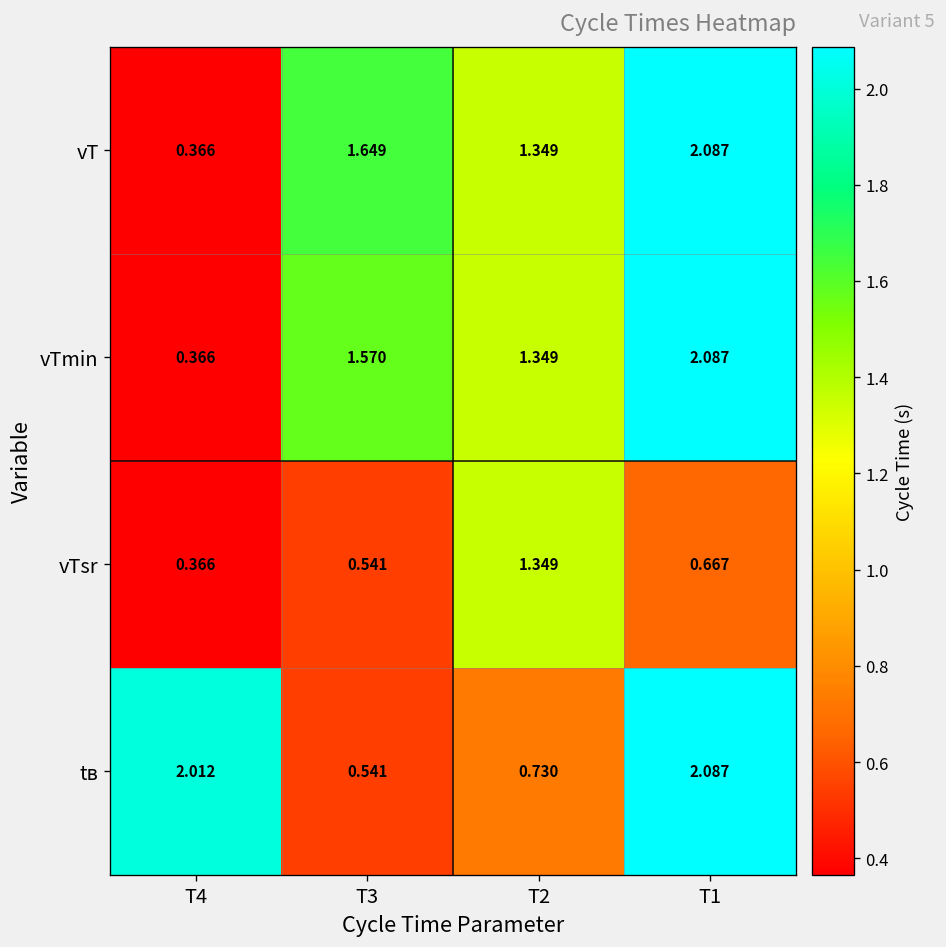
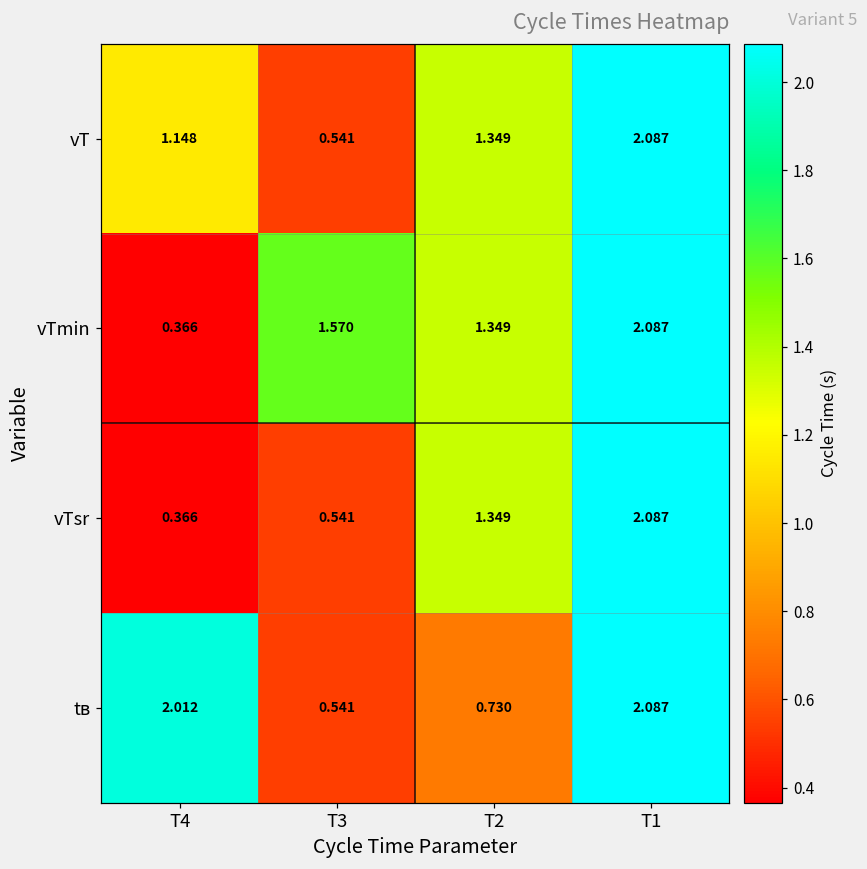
  {
    "vT": {
-     "T4": 0.366,
-     "T3": 1.649,
+     "T4": 1.148,
+     "T3": 0.541,
      "T2": 1.349,
      "T1": 2.087
    },
    "vTmin": {
      "T4": 0.366,
      "T3": 1.570,
      "T2": 1.349,
      "T1": 2.087
    },
    "vTsr": {
      "T4": 0.366,
      "T3": 0.541,
      "T2": 1.349,
-     "T1": 0.667
+     "T1": 2.087
    },
    "tв": {
      "T4": 2.012,
      "T3": 0.541,
      "T2": 0.730,
      "T1": 2.087
    }
  }
